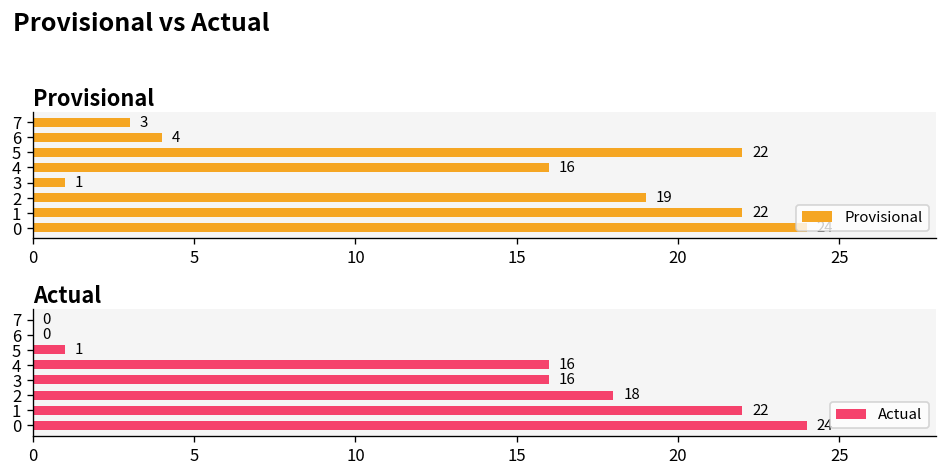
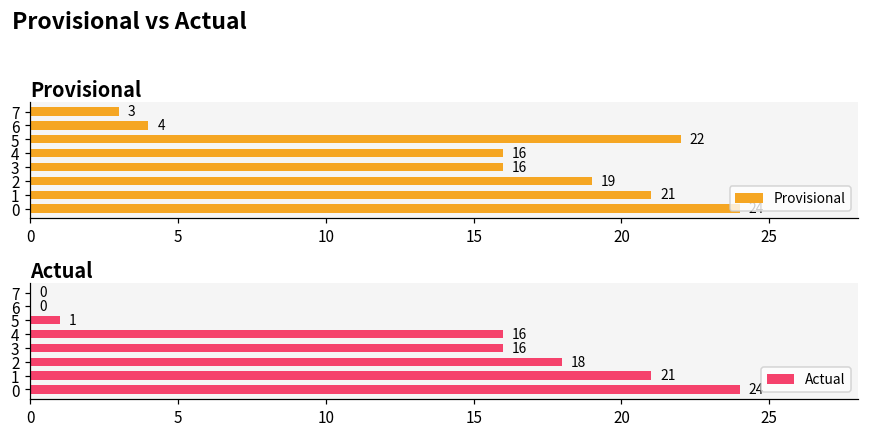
  {
    "Provisional": {
      "7": 3,
      "6": 4,
      "5": 22,
      "4": 16,
-     "3": 1,
+     "3": 16,
      "2": 19,
-     "1": 22
+     "1": 21
    },
    "Actual": {
      "7": 0,
      "6": 0,
      "5": 1,
      "4": 16,
      "3": 16,
      "2": 18,
-     "1": 22
+     "1": 21
    }
  }
